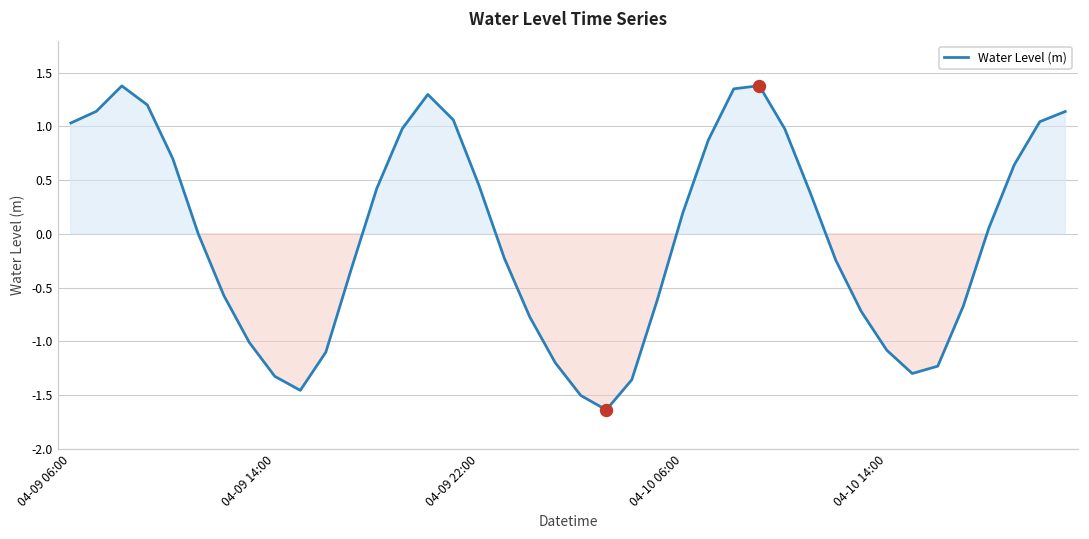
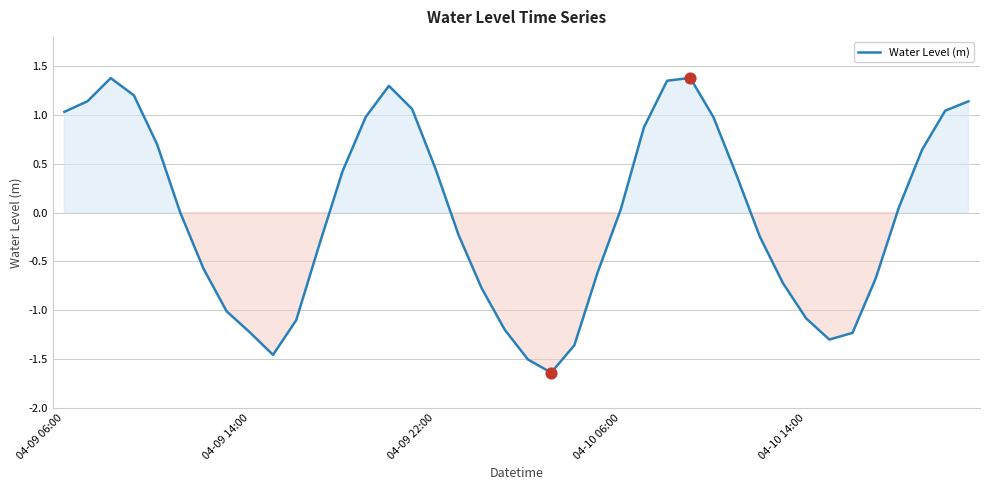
  {
    "Water Level (m)": {
      "04-09 06:00": 1.0,
-     "04-09 14:00": -1.3,
+     "04-09 14:00": -1.2,
      "04-09 22:00": 0.5,
-     "04-10 06:00": 0.2,
+     "04-10 06:00": 0.0,
      "04-10 14:00": -1.1
    }
  }
